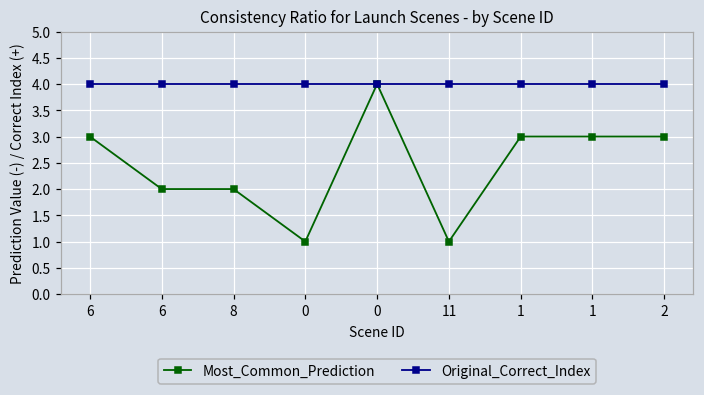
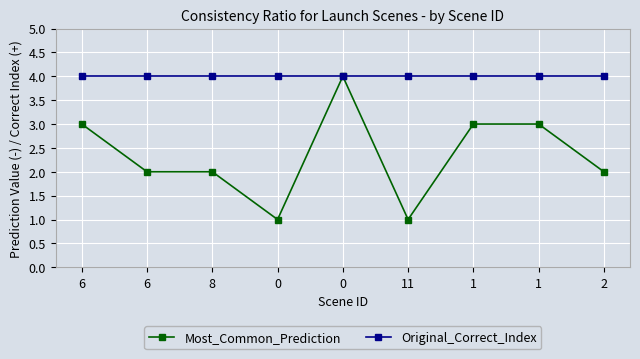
  {
    "Most_Common_Prediction": {
      "8": 2,
      "11": 1,
-     "2": 3
+     "2": 2
    },
    "Original_Correct_Index": {
      "8": 4,
      "11": 4,
      "2": 4
    }
  }
